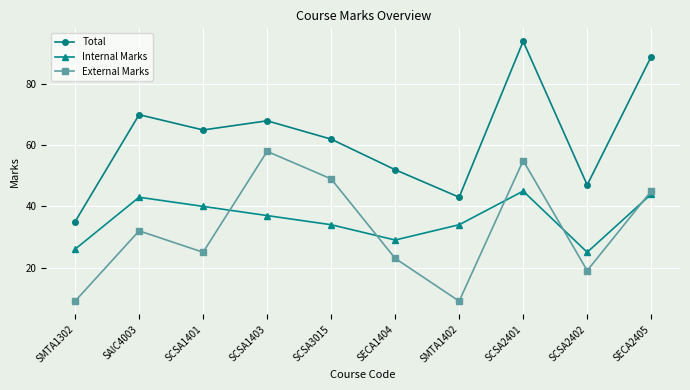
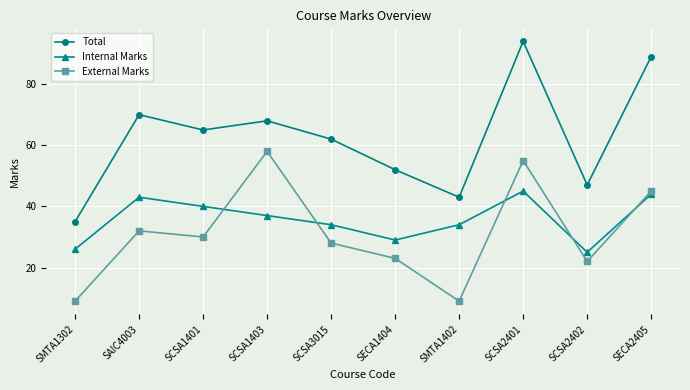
  {
    "External Marks": {
      "SMTA1302": 9,
      "SAIC4003": 32,
-     "SCSA1401": 25,
+     "SCSA1401": 30,
      "SCSA1403": 58,
-     "SCSA3015": 49,
+     "SCSA3015": 28,
      "SECA1404": 23,
      "SMTA1402": 9,
      "SCSA2401": 55,
-     "SCSA2402": 19,
+     "SCSA2402": 22,
      "SECA2405": 45
    }
  }
